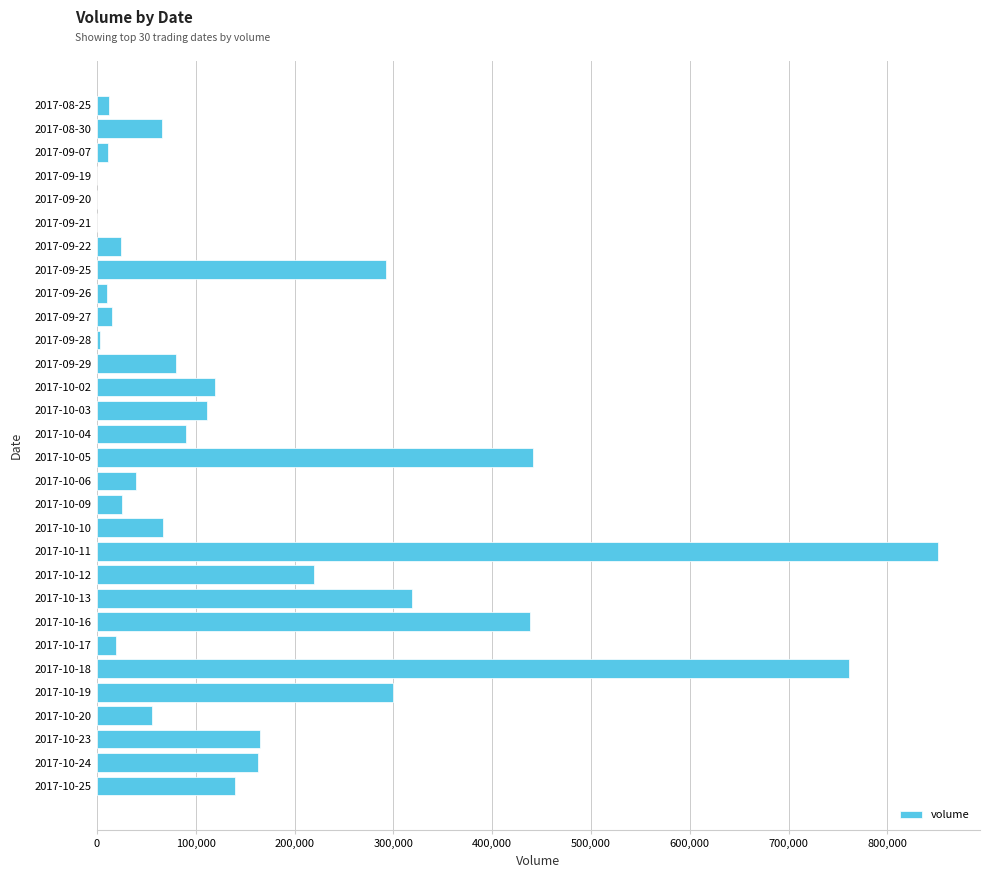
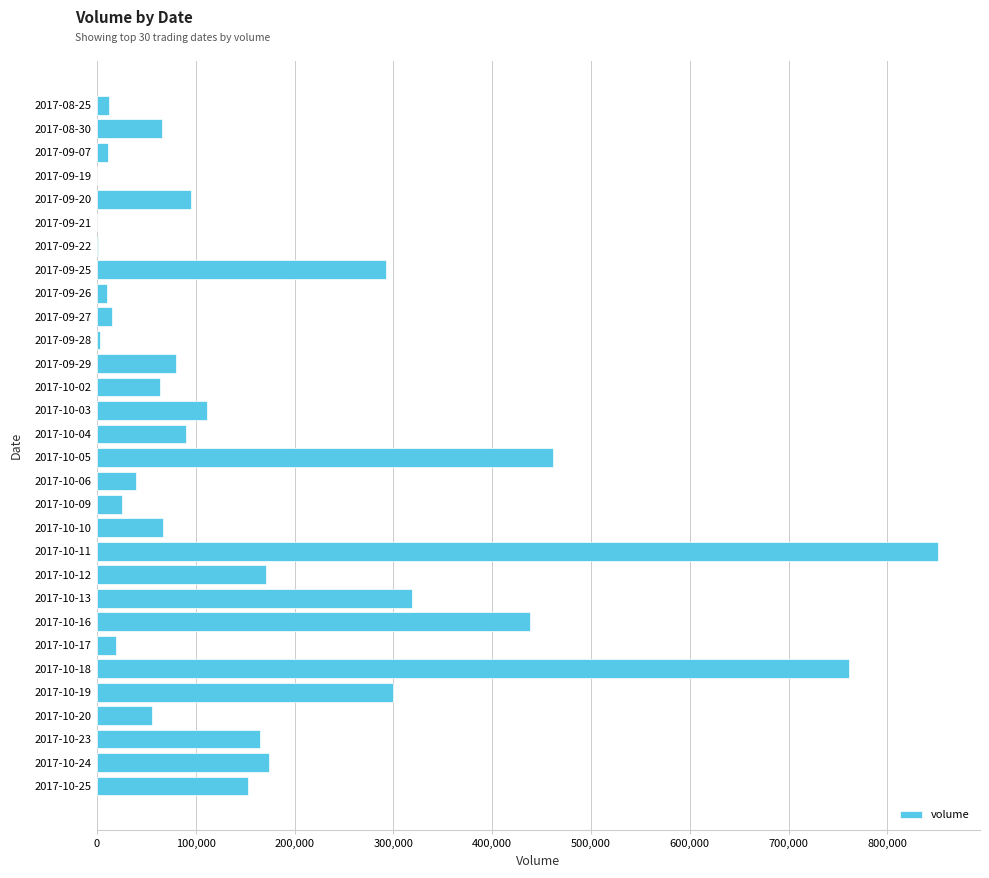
  {
    "2017-08-25": "10,000",
    "2017-08-30": "70,000",
    "2017-09-07": "10,000",
-   "2017-09-20": "0",
-   "2017-09-22": "20,000",
+   "2017-09-20": "90,000",
+   "2017-09-22": "0",
    "2017-09-25": "290,000",
    "2017-09-26": "10,000",
    "2017-09-27": "20,000",
    "2017-09-28": "0",
    "2017-09-29": "80,000",
-   "2017-10-02": "120,000",
+   "2017-10-02": "60,000",
    "2017-10-03": "110,000",
    "2017-10-04": "90,000",
-   "2017-10-05": "440,000",
+   "2017-10-05": "460,000",
    "2017-10-06": "40,000",
    "2017-10-09": "30,000",
    "2017-10-10": "70,000",
    "2017-10-11": "850,000",
-   "2017-10-12": "220,000",
+   "2017-10-12": "170,000",
    "2017-10-13": "320,000",
    "2017-10-16": "440,000",
    "2017-10-17": "20,000",
    "2017-10-18": "760,000",
    "2017-10-19": "300,000",
    "2017-10-20": "60,000",
    "2017-10-23": "170,000",
-   "2017-10-24": "160,000",
-   "2017-10-25": "140,000"
+   "2017-10-24": "170,000",
+   "2017-10-25": "150,000"
  }
